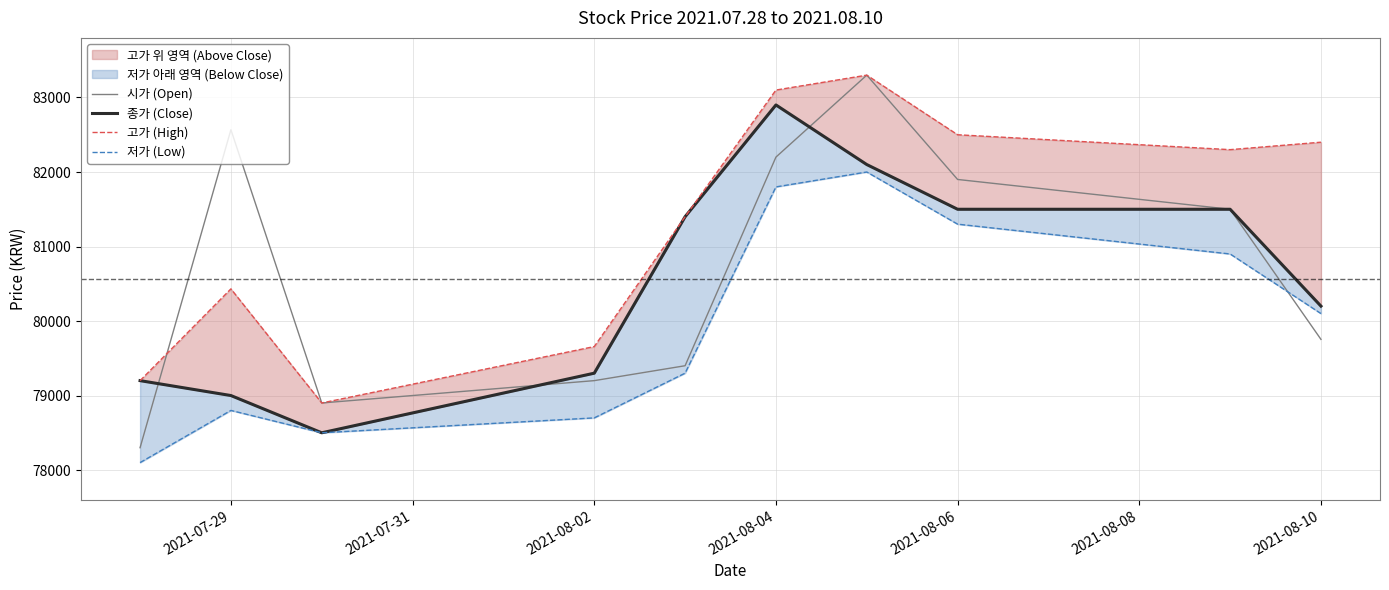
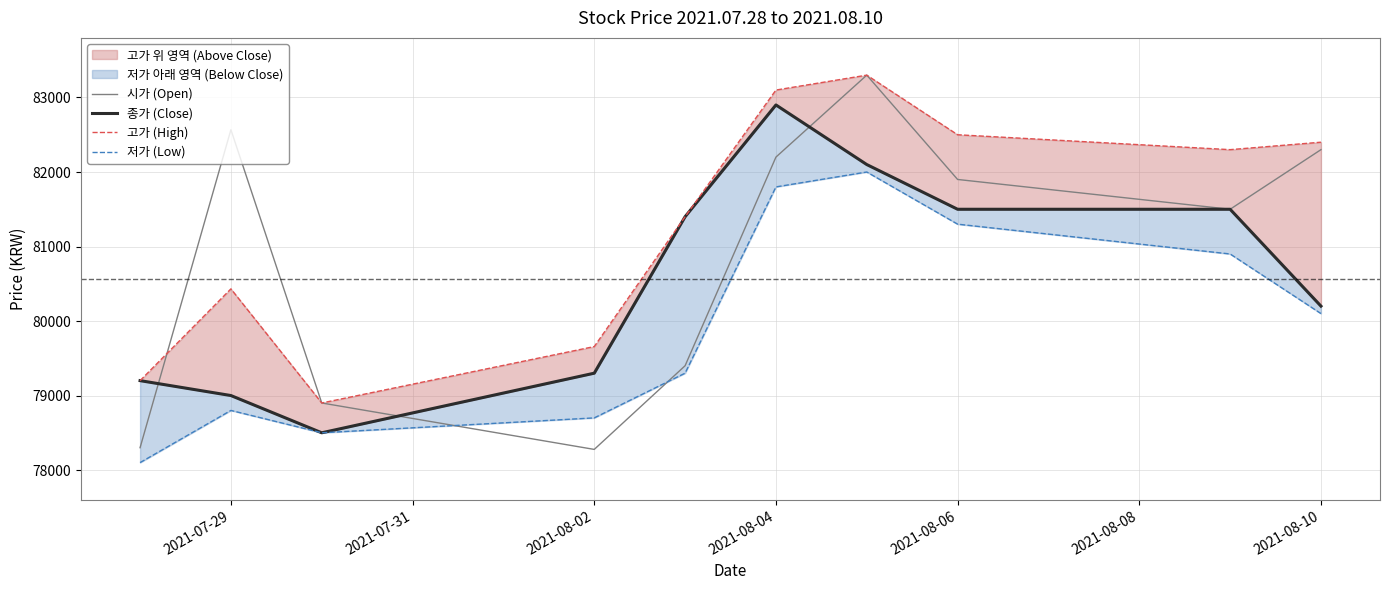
  {
    "시가 (Open)": {
-     "2021-08-02": 79200,
+     "2021-08-02": 78300,
      "2021-08-04": 82200,
      "2021-08-06": 81900,
-     "2021-08-10": 79800
+     "2021-08-10": 82300
    },
    "고가 위 영역 (Above Close)": {
      "2021-07-29": 80400,
      "2021-08-02": 79700,
      "2021-08-04": 83100,
      "2021-08-06": 82500,
      "2021-08-10": 82400
    }
  }
